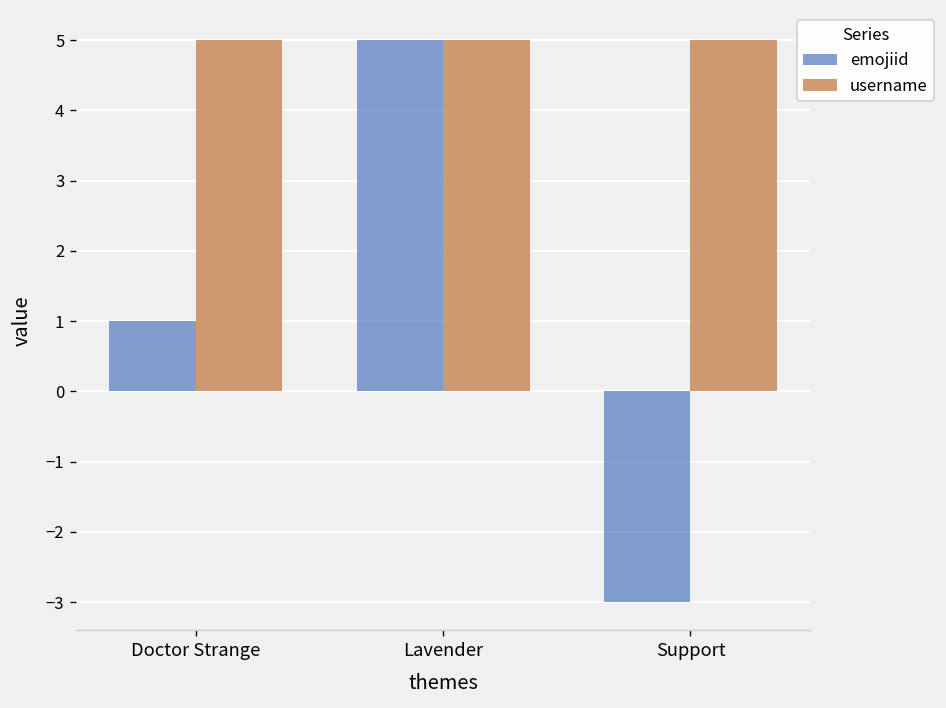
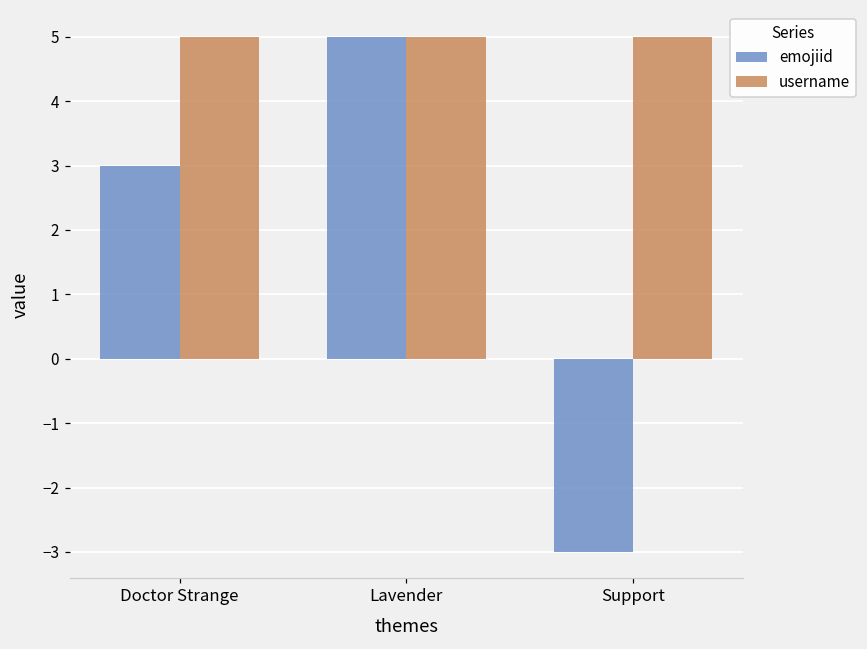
  {
    "emojiid": {
-     "Doctor Strange": 1,
+     "Doctor Strange": 3,
      "Lavender": 5,
      "Support": -3
    },
    "username": {
      "Doctor Strange": 5,
      "Lavender": 5,
      "Support": 5
    }
  }
